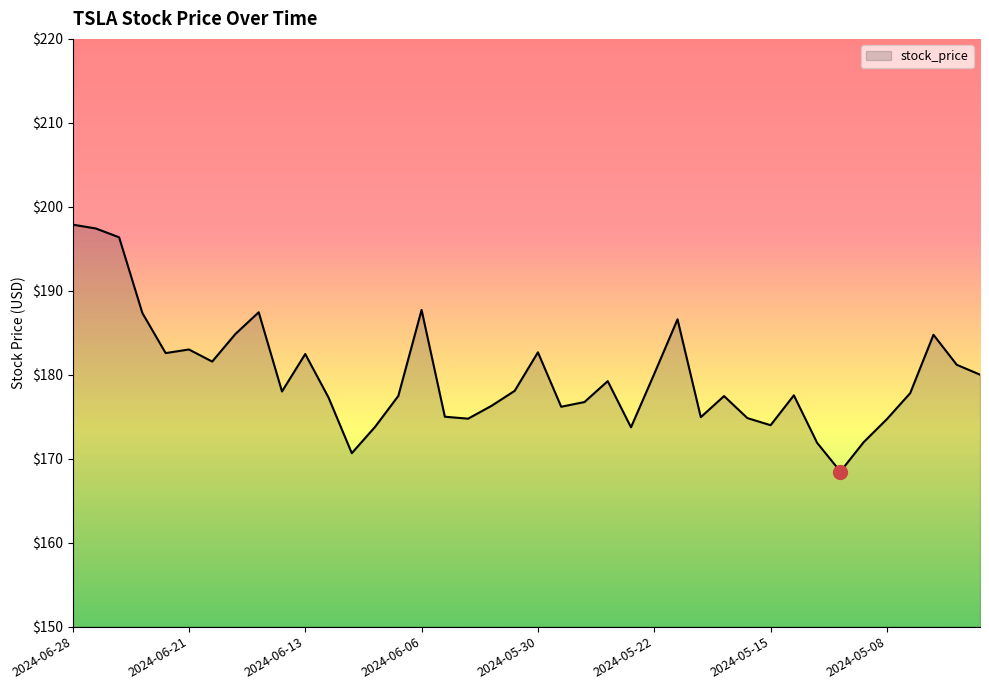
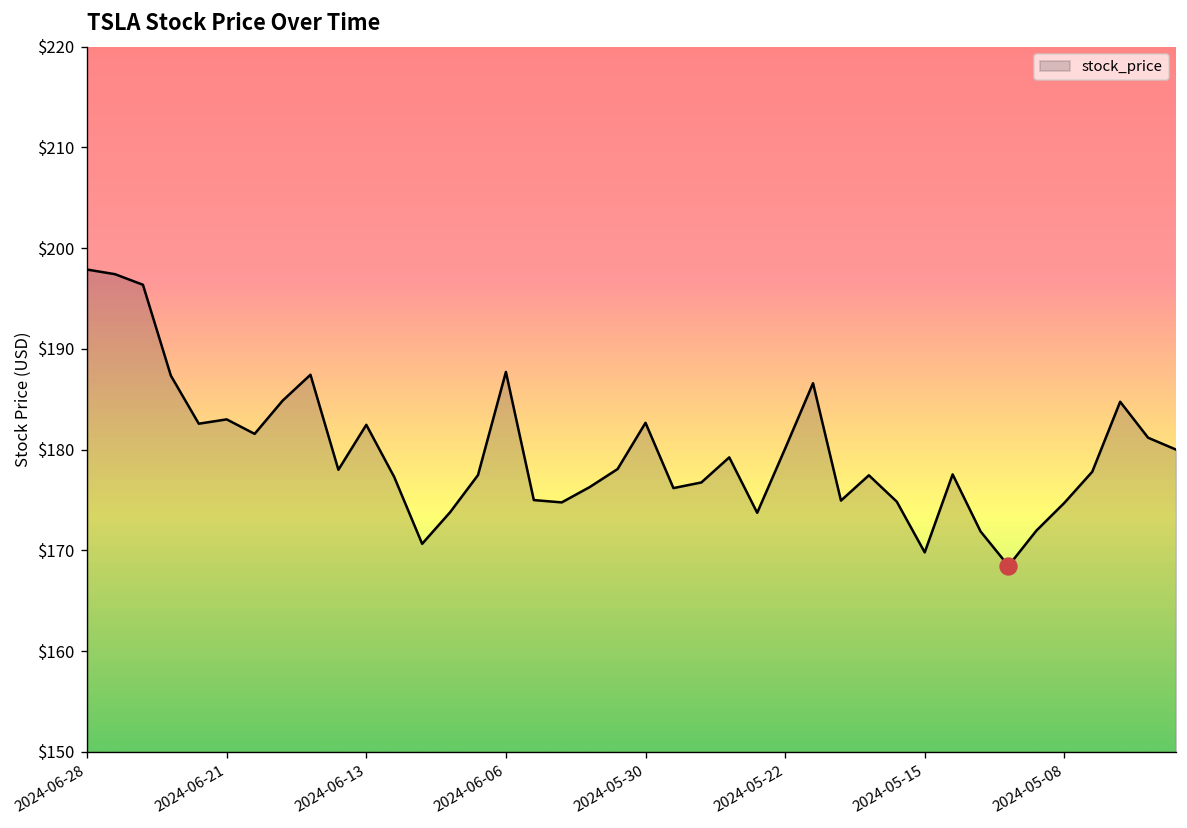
  {
    "stock_price": {
      "2024-06-28": "$198",
      "2024-06-21": "$183",
      "2024-06-13": "$182",
      "2024-06-06": "$188",
      "2024-05-30": "$183",
      "2024-05-22": "$180",
-     "2024-05-15": "$174",
+     "2024-05-15": "$170",
      "2024-05-08": "$175"
    }
  }
